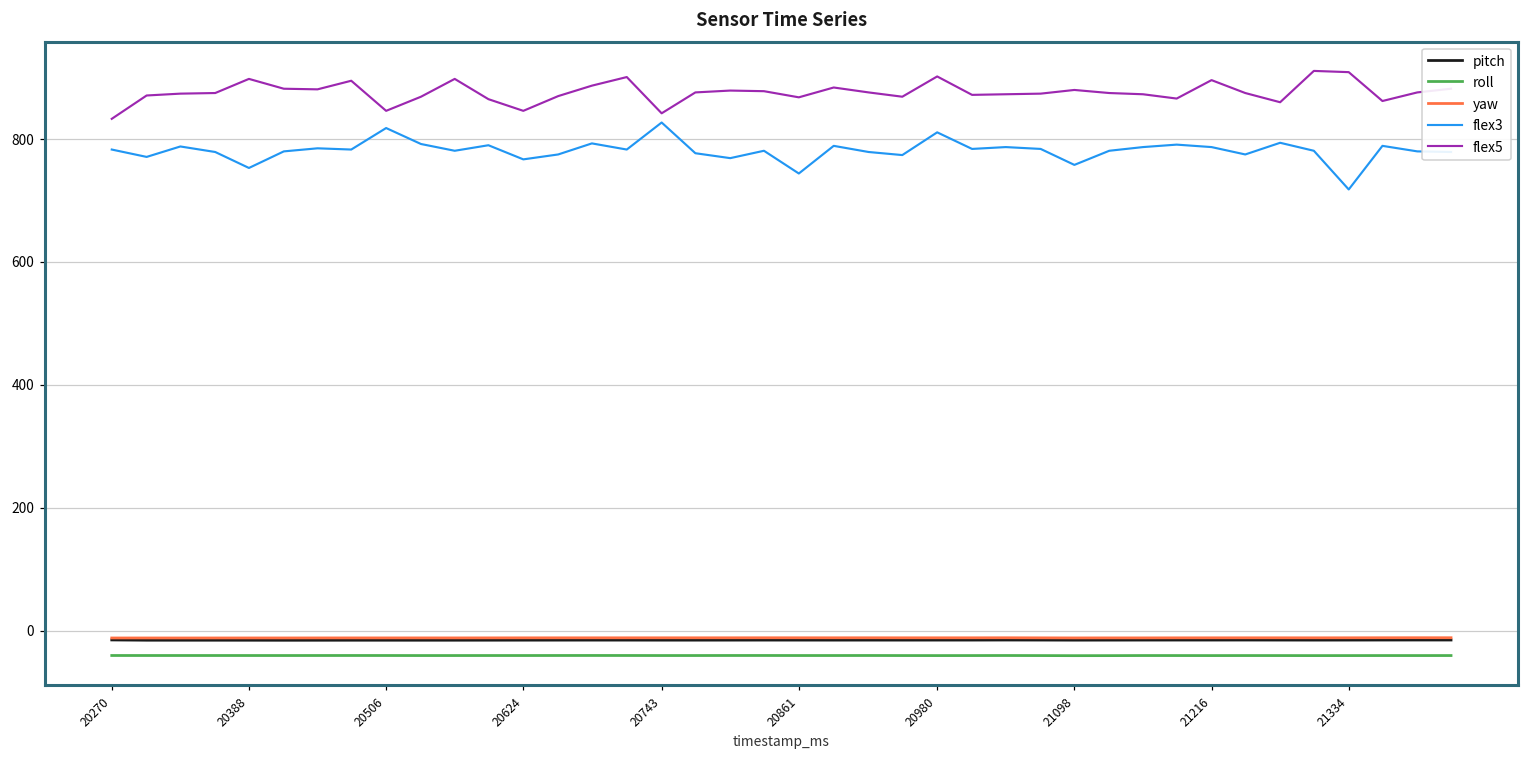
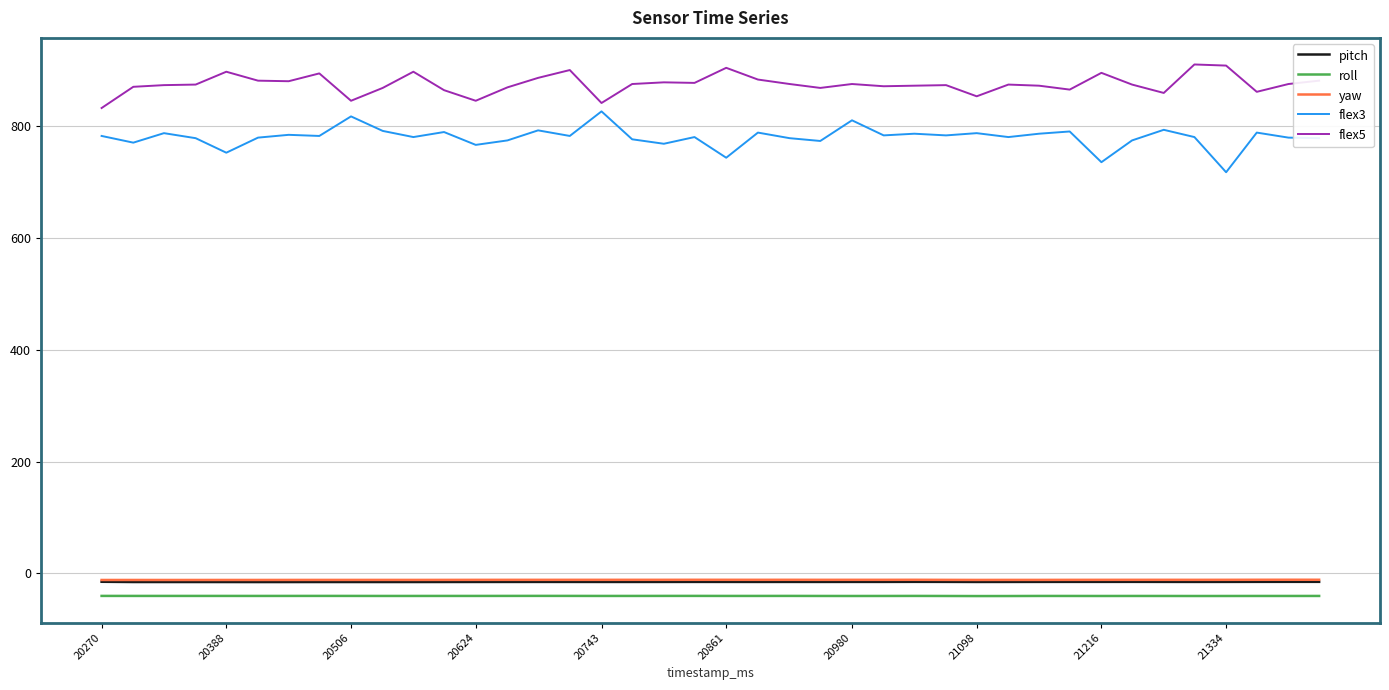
  {
    "roll": {
      "20270": -40,
      "20388": -40,
      "20506": -40,
      "20624": -40,
      "20743": -40,
      "20861": -40,
      "20980": -40,
      "21098": -40,
      "21216": -40,
      "21334": -40
    },
    "flex3": {
      "20270": 780,
      "20388": 750,
      "20506": 820,
      "20624": 770,
      "20743": 830,
      "20861": 740,
      "20980": 810,
-     "21098": 760,
-     "21216": 790,
+     "21098": 790,
+     "21216": 740,
      "21334": 720
    },
    "flex5": {
      "20270": 830,
      "20388": 900,
      "20506": 850,
      "20624": 850,
      "20743": 840,
-     "20861": 870,
-     "20980": 900,
-     "21098": 880,
+     "20861": 910,
+     "20980": 880,
+     "21098": 850,
      "21216": 900,
      "21334": 910
    }
  }
